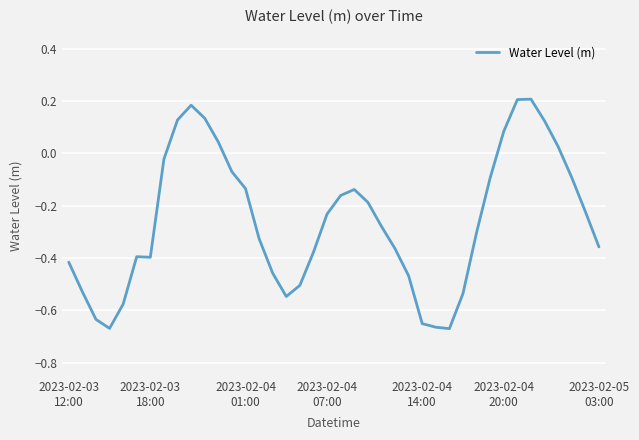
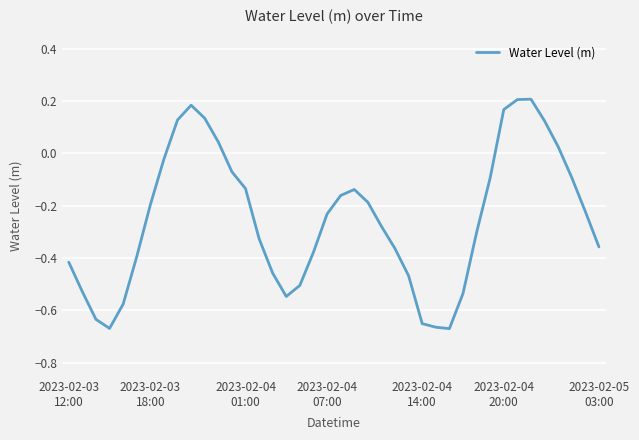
  {
    "2023-02-03 12:00": -0.42,
-   "2023-02-03 18:00": -0.40,
+   "2023-02-03 18:00": -0.20,
    "2023-02-04 01:00": -0.13,
    "2023-02-04 07:00": -0.23,
    "2023-02-04 14:00": -0.65,
-   "2023-02-04 20:00": 0.08,
+   "2023-02-04 20:00": 0.17,
    "2023-02-05 03:00": -0.36
  }
